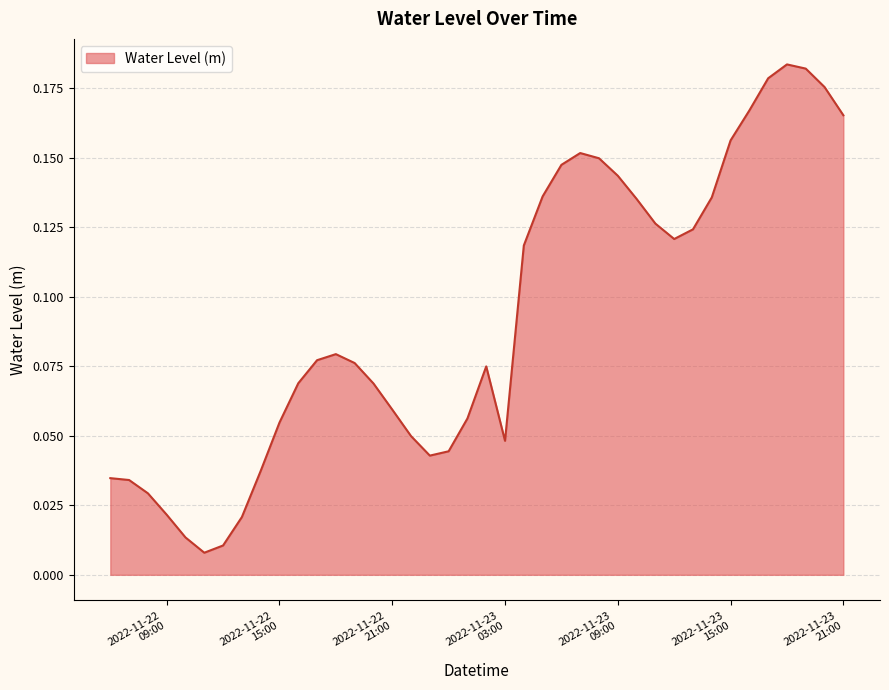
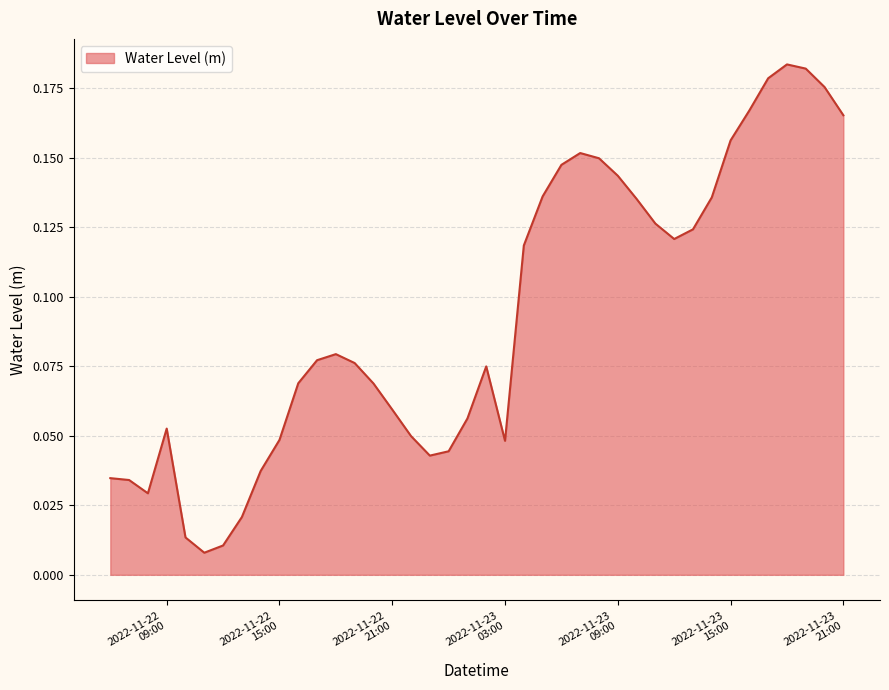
  {
-   "2022-11-22 09:00": 0.022,
-   "2022-11-22 15:00": 0.055,
+   "2022-11-22 09:00": 0.053,
+   "2022-11-22 15:00": 0.049,
    "2022-11-22 21:00": 0.059,
    "2022-11-23 03:00": 0.048,
    "2022-11-23 09:00": 0.143,
    "2022-11-23 15:00": 0.156,
    "2022-11-23 21:00": 0.165
  }
